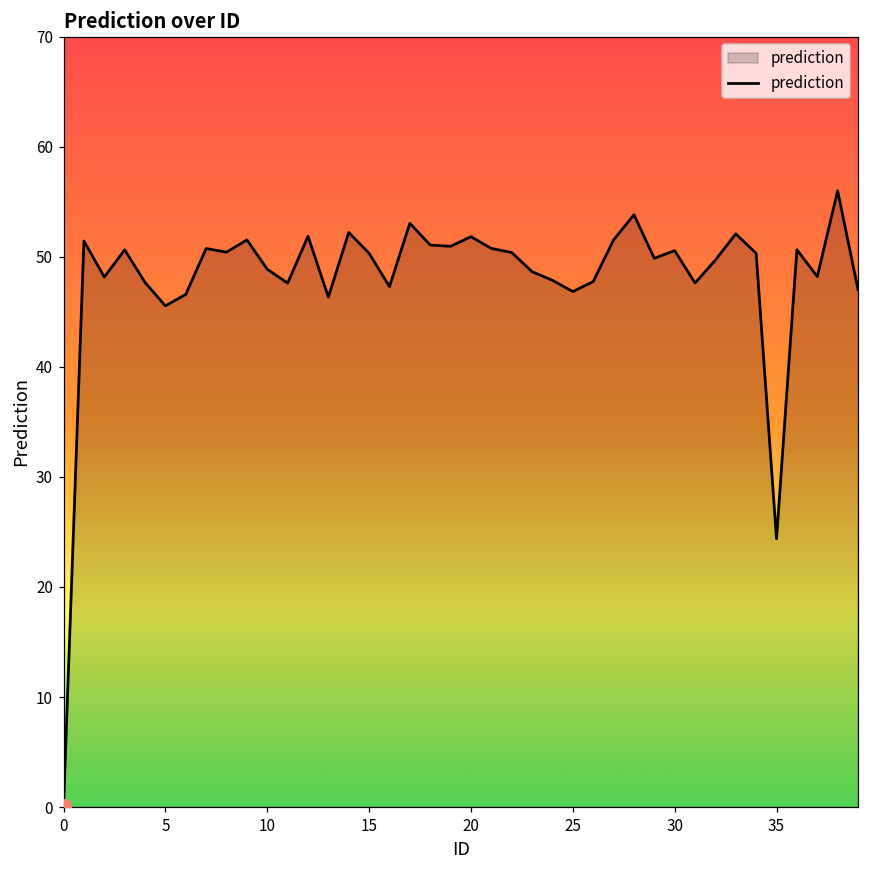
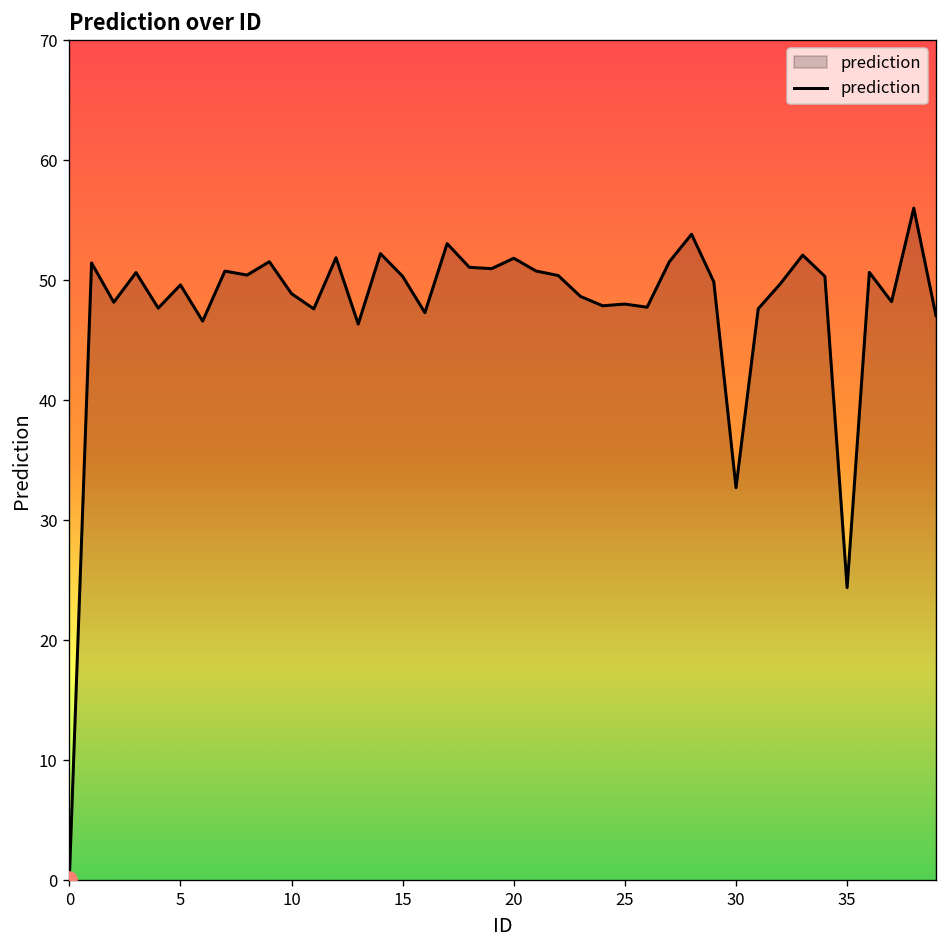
  {
    "prediction": {
-     "5": 45.5,
+     "5": 49.6,
      "10": 48.9,
      "15": 50.3,
      "20": 51.8,
-     "25": 46.8,
-     "30": 50.6,
+     "25": 48.0,
+     "30": 32.7,
      "35": 24.4
    }
  }
